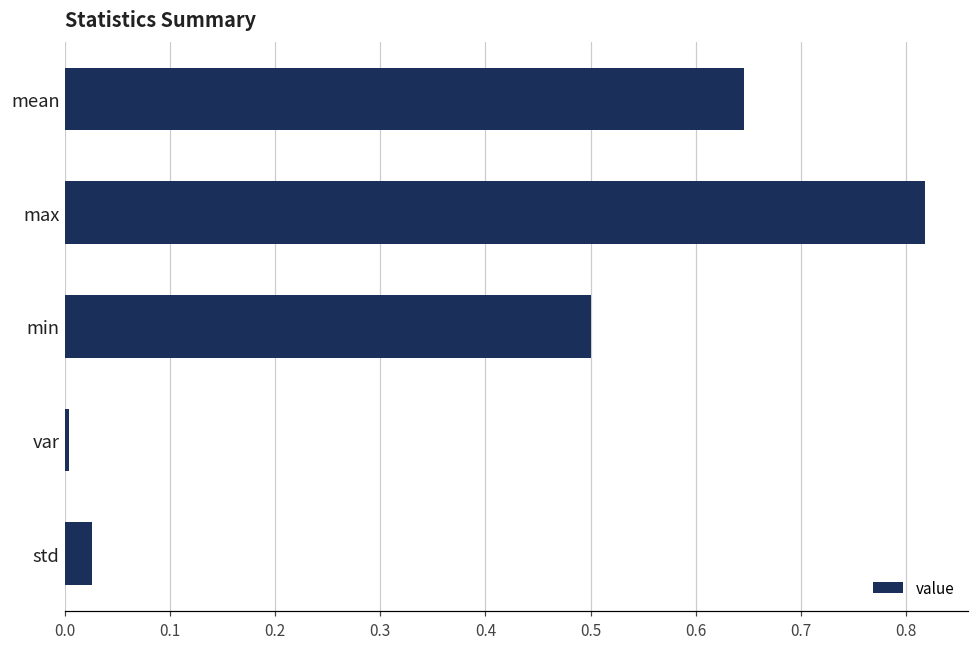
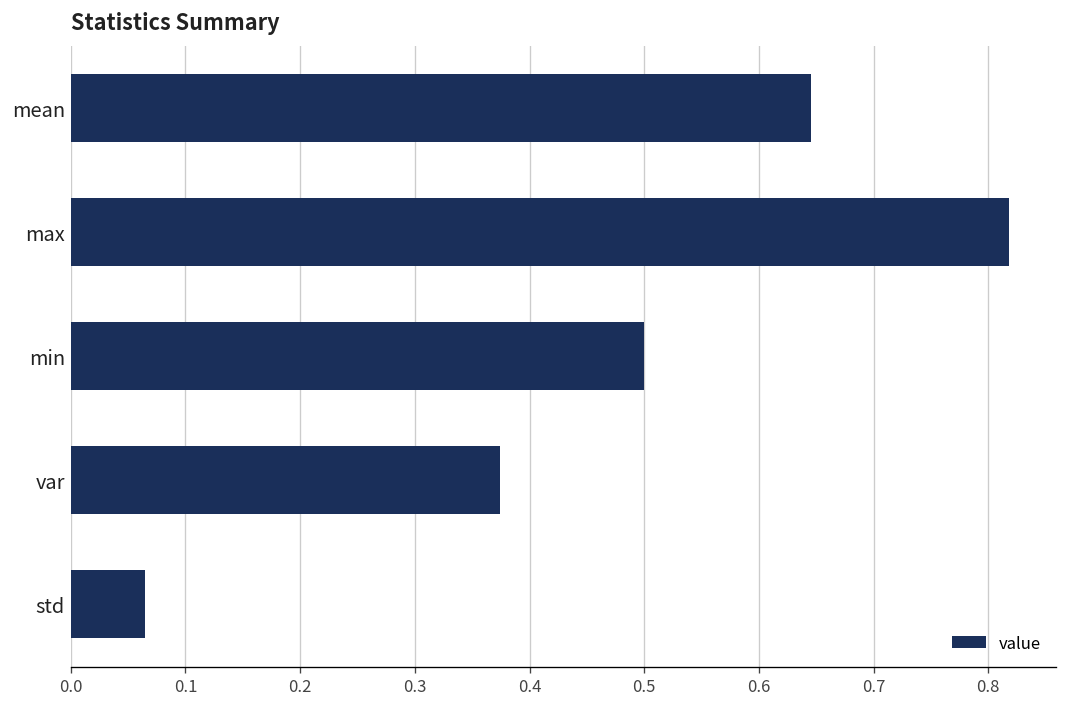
  {
    "mean": 0.65,
    "max": 0.82,
    "min": 0.50,
-   "var": 0.00,
-   "std": 0.03
+   "var": 0.37,
+   "std": 0.06
  }
